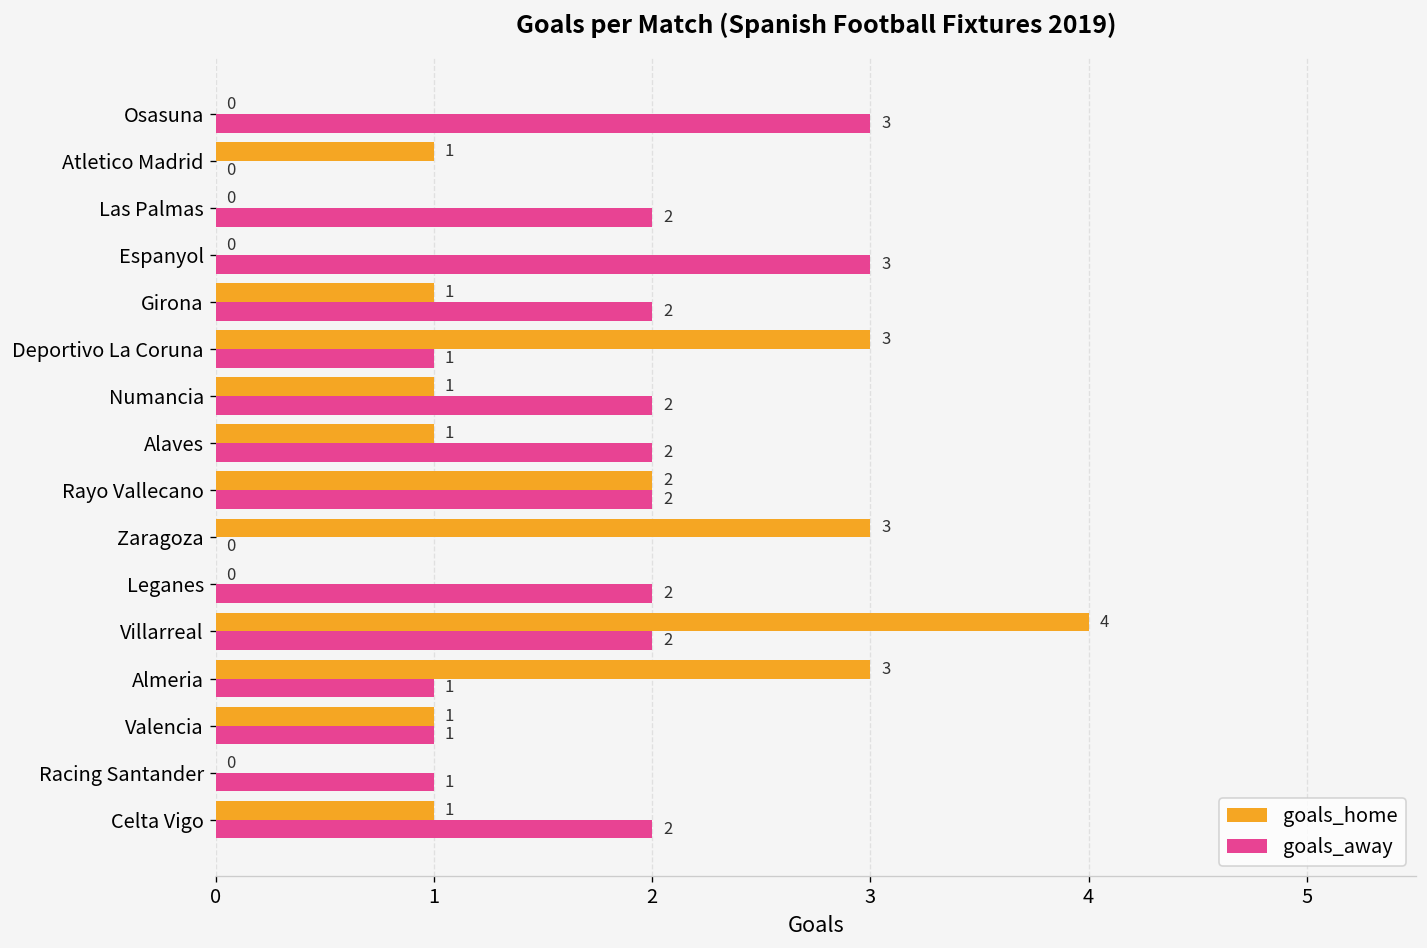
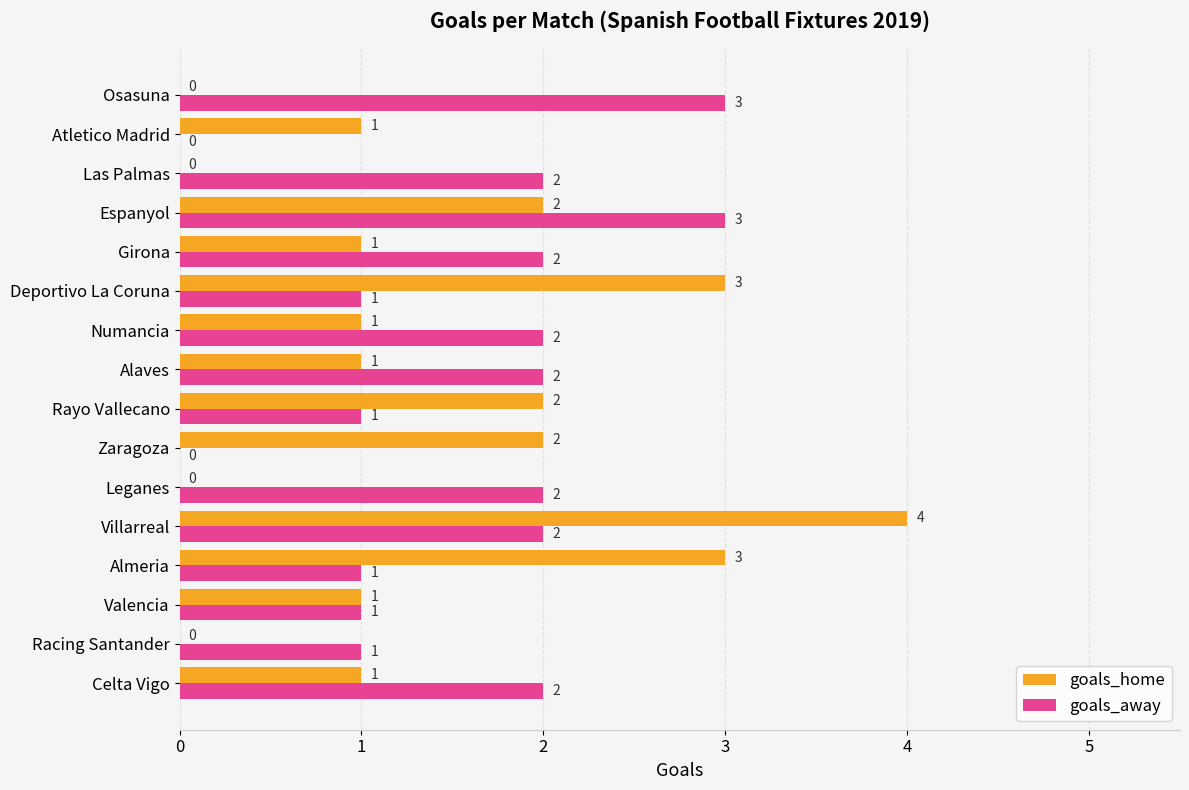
  {
    "goals_home": {
      "Osasuna": 0,
      "Atletico Madrid": 1,
      "Las Palmas": 0,
-     "Espanyol": 0,
+     "Espanyol": 2,
      "Girona": 1,
      "Deportivo La Coruna": 3,
      "Numancia": 1,
      "Alaves": 1,
      "Rayo Vallecano": 2,
-     "Zaragoza": 3,
+     "Zaragoza": 2,
      "Leganes": 0,
      "Villarreal": 4,
      "Almeria": 3,
      "Valencia": 1,
      "Racing Santander": 0,
      "Celta Vigo": 1
    },
    "goals_away": {
      "Osasuna": 3,
      "Atletico Madrid": 0,
      "Las Palmas": 2,
      "Espanyol": 3,
      "Girona": 2,
      "Deportivo La Coruna": 1,
      "Numancia": 2,
      "Alaves": 2,
-     "Rayo Vallecano": 2,
+     "Rayo Vallecano": 1,
      "Zaragoza": 0,
      "Leganes": 2,
      "Villarreal": 2,
      "Almeria": 1,
      "Valencia": 1,
      "Racing Santander": 1,
      "Celta Vigo": 2
    }
  }
